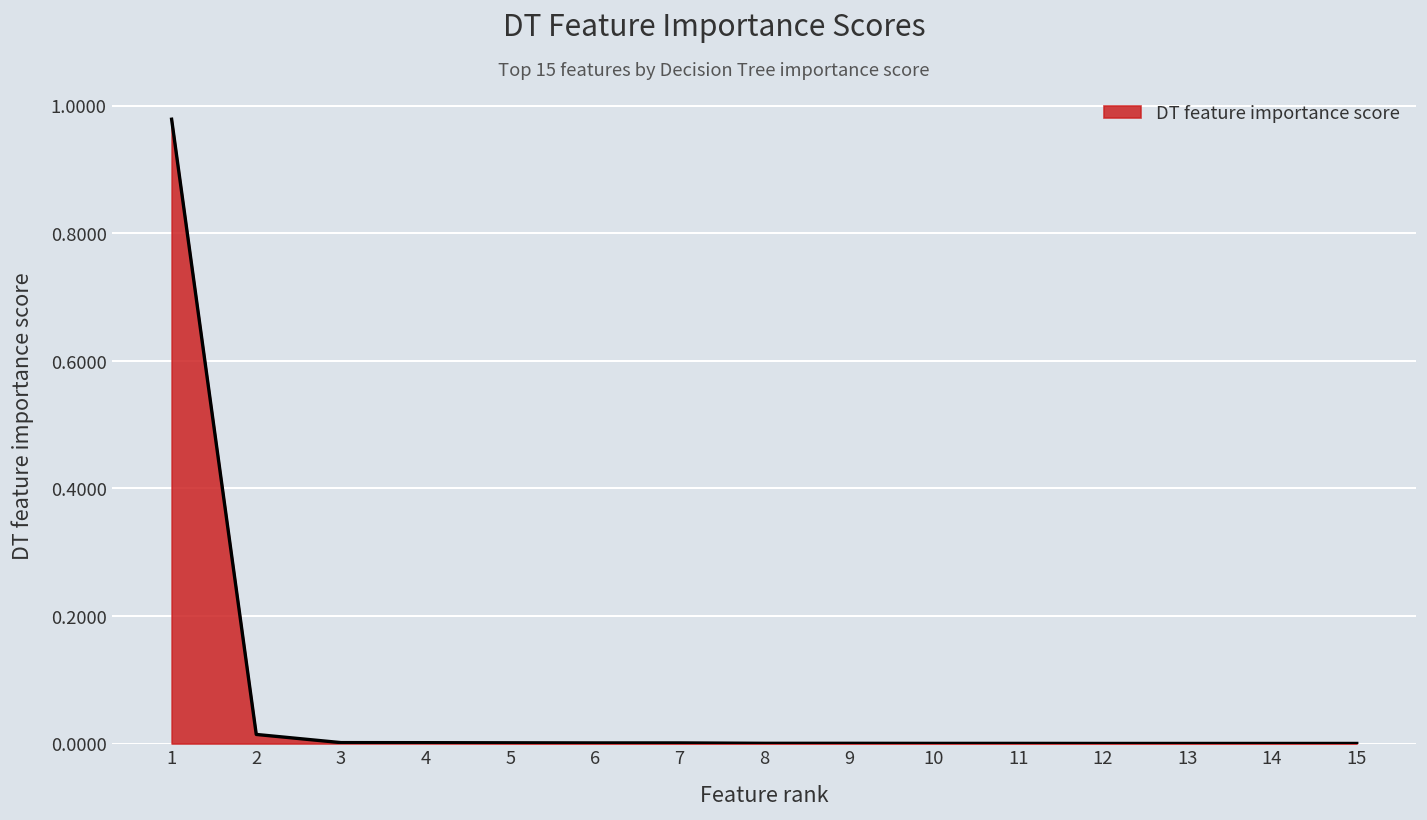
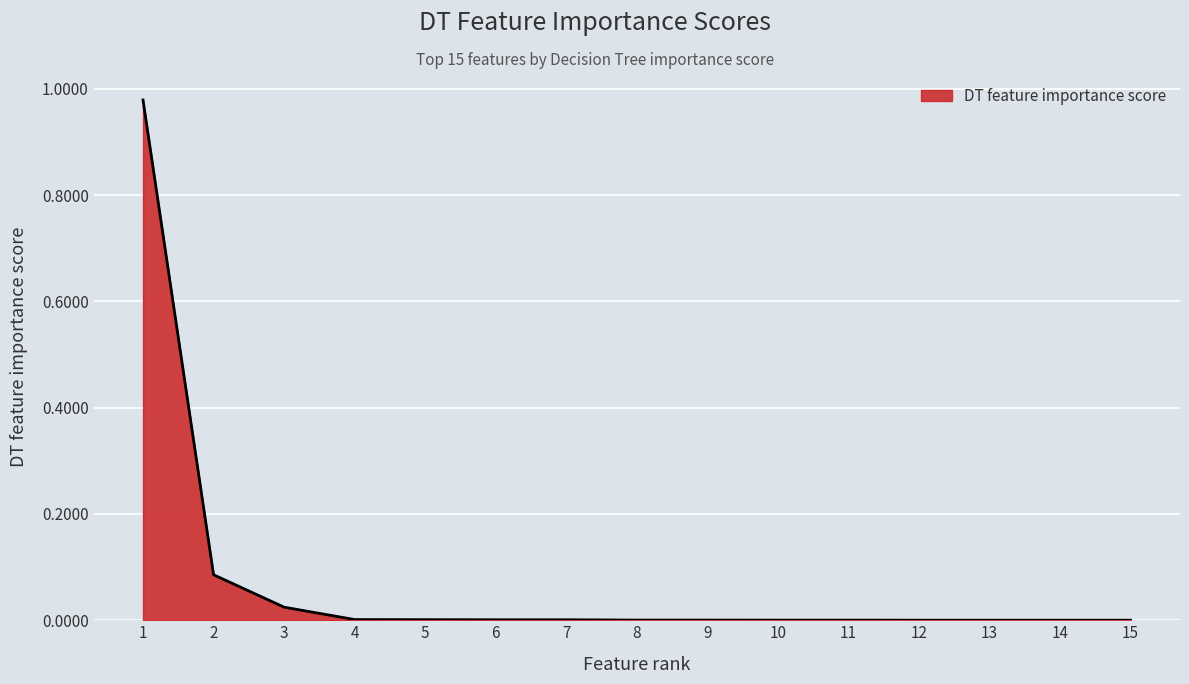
  {
    "1": 0.98,
-   "2": 0.01,
-   "3": 0.00,
+   "2": 0.09,
+   "3": 0.02,
    "4": 0.00,
    "5": 0.00,
    "6": 0.00,
    "7": 0.00,
    "8": 0.00,
    "9": 0.00,
    "10": 0.00,
    "11": 0.00,
    "12": 0.00,
    "13": 0.00,
    "14": 0.00,
    "15": 0.00
  }
